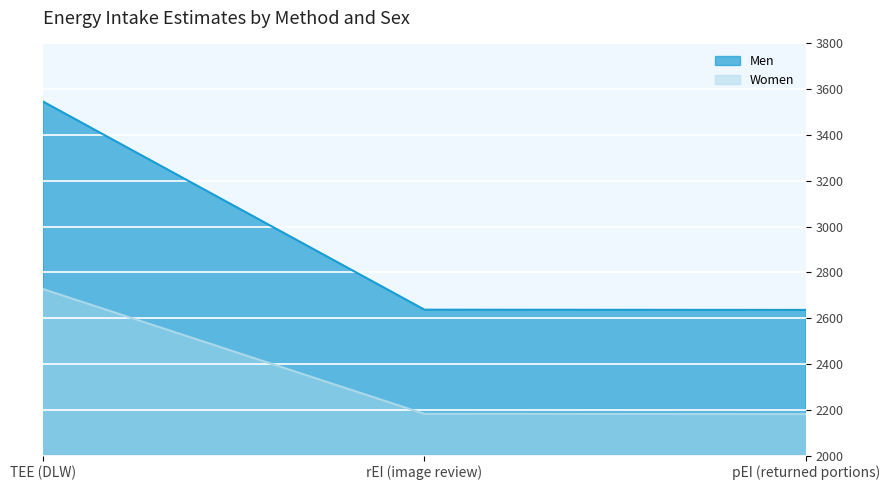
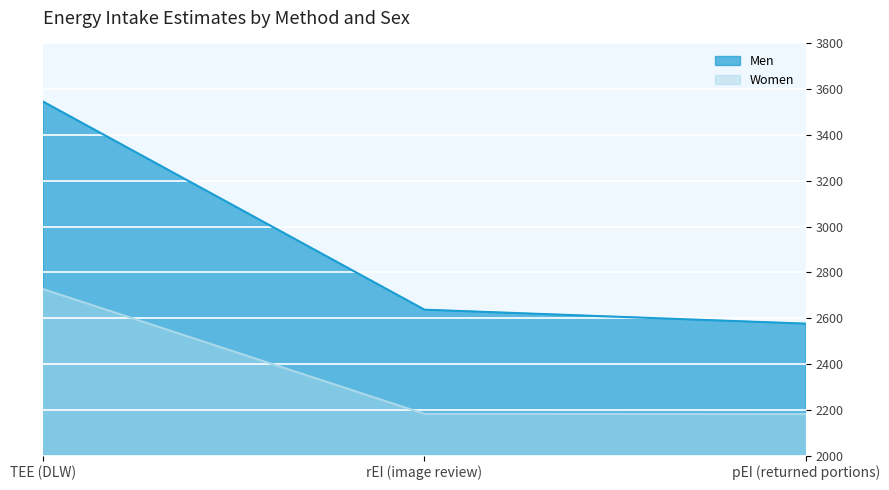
  {
    "Men": {
      "TEE (DLW)": 3550,
      "rEI (image review)": 2640,
-     "pEI (returned portions)": 2640
+     "pEI (returned portions)": 2580
    },
    "Women": {
      "TEE (DLW)": 2730,
      "rEI (image review)": 2180,
      "pEI (returned portions)": 2180
    }
  }
